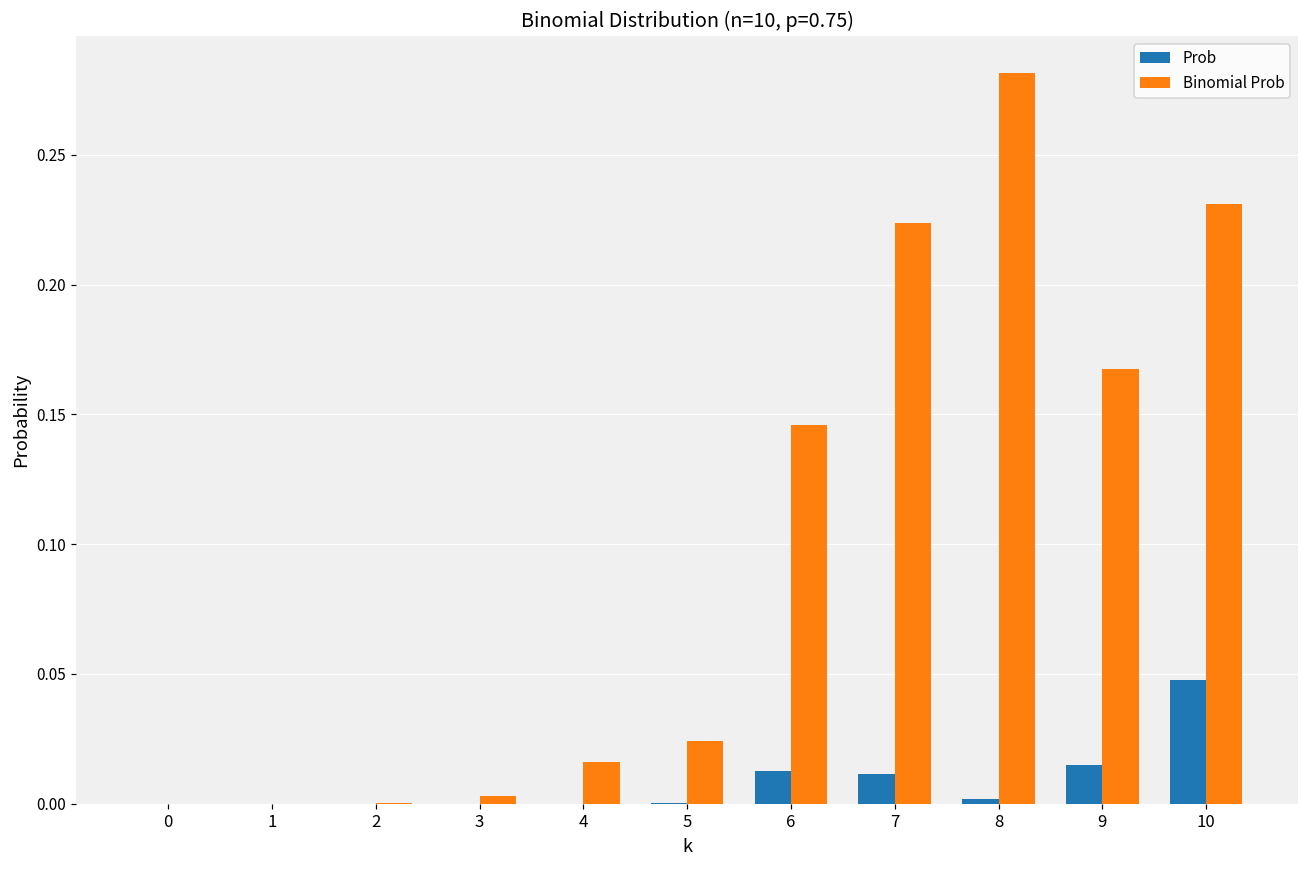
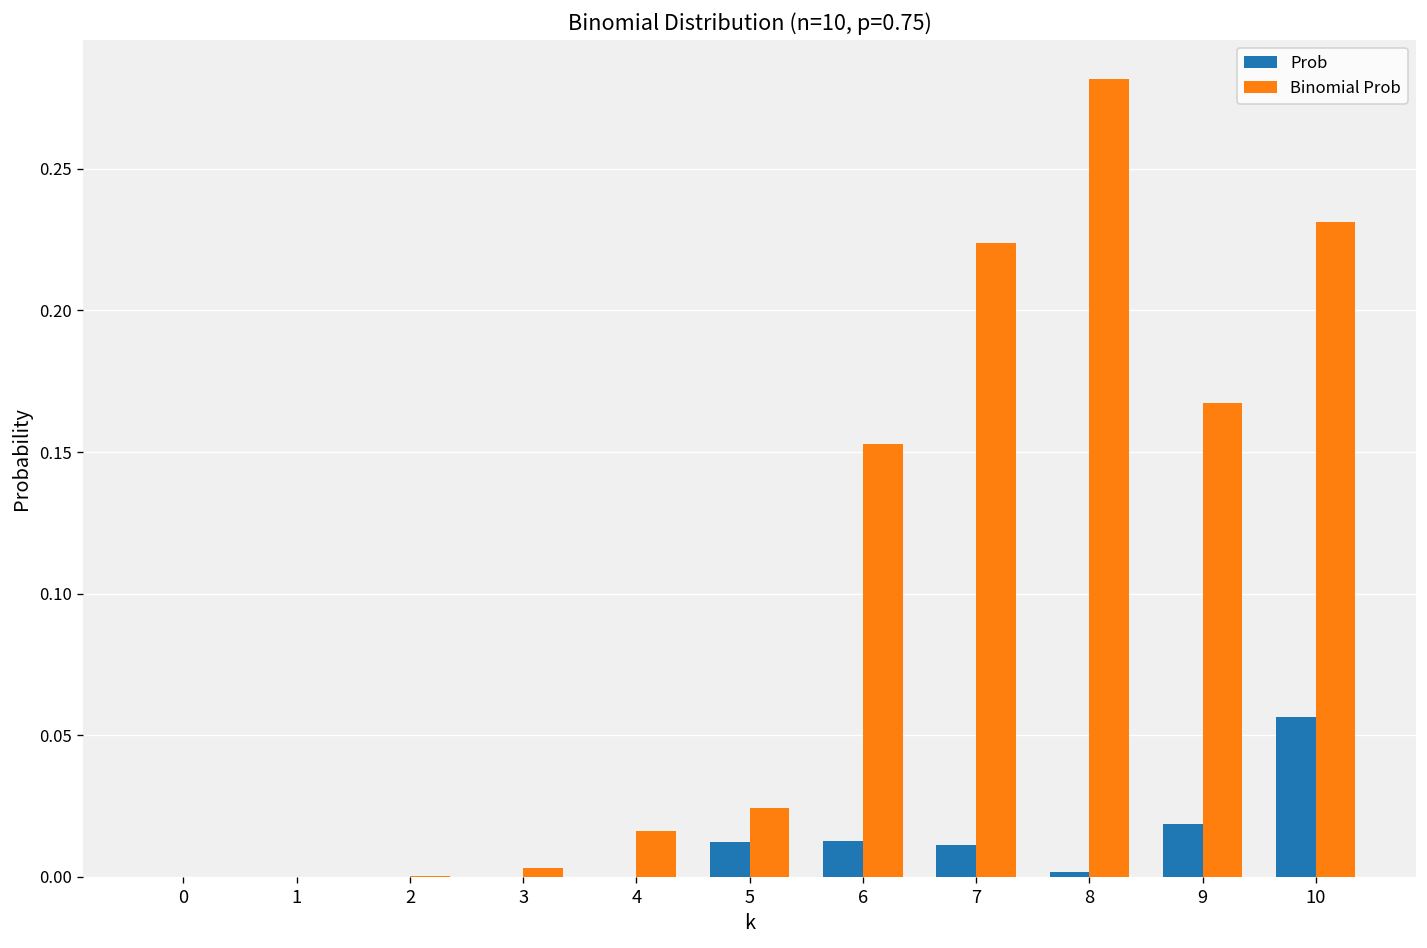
  {
    "Prob": {
-     "5": 0.000,
+     "5": 0.012,
      "6": 0.013,
      "7": 0.011,
      "8": 0.002,
-     "9": 0.015,
-     "10": 0.048
+     "9": 0.019,
+     "10": 0.056
    },
    "Binomial Prob": {
      "3": 0.003,
      "4": 0.016,
      "5": 0.024,
-     "6": 0.146,
+     "6": 0.153,
      "7": 0.224,
      "8": 0.282,
      "9": 0.167,
      "10": 0.231
    }
  }
